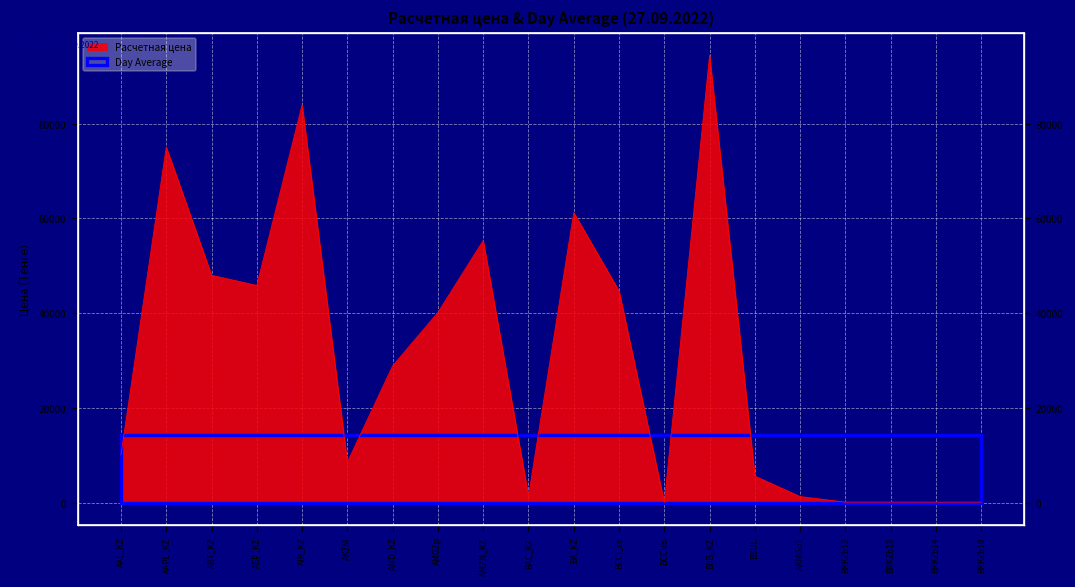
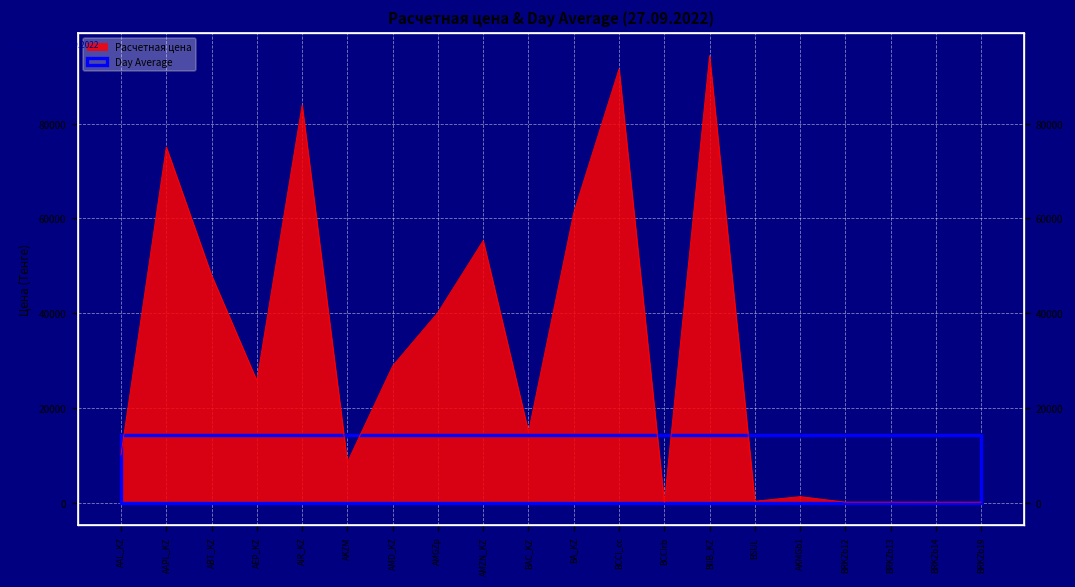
  {
    "AAL_KZ": 10000,
    "AAPL_KZ": 75000,
    "ABT_KZ": 48000,
-   "AEP_KZ": 46000,
+   "AEP_KZ": 26000,
    "AIR_KZ": 84000,
    "AKZM": 9000,
    "AMD_KZ": 29000,
    "AMGZp": 40000,
    "AMZN_KZ": 55000,
-   "BAC_KZ": 1000,
+   "BAC_KZ": 15000,
    "BA_KZ": 61000,
-   "BCCI_cc": 45000,
+   "BCCI_cc": 92000,
    "BCCIrb": 0,
    "BIIB_KZ": 94000,
-   "BSUL": 6000,
+   "BSUL": 0,
    "AKMGb1": 1000,
    "BRKZb12": 0,
    "BRKZb13": 0,
    "BRKZb14": 0,
    "BRKZb19": 0
  }
